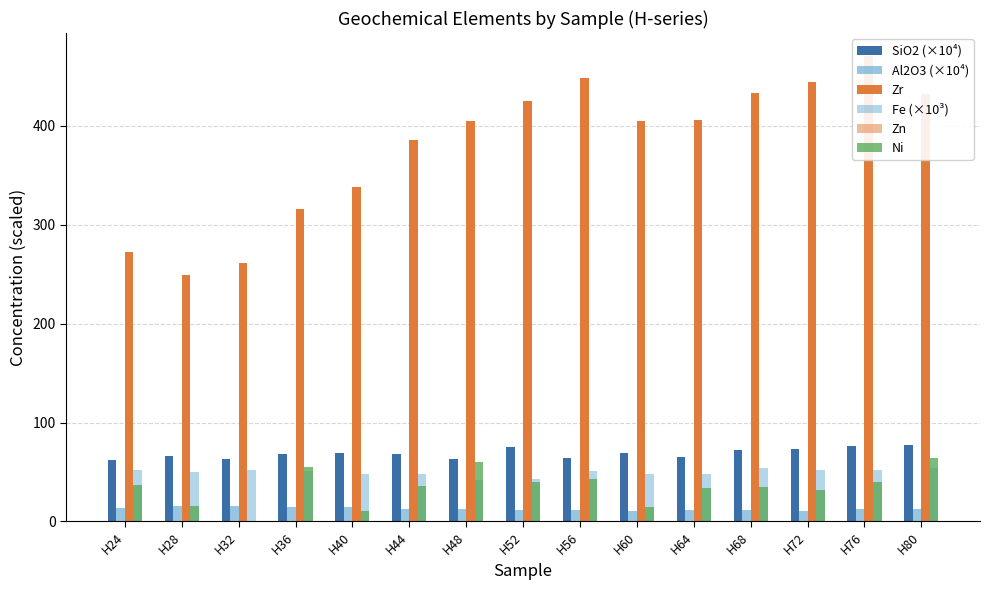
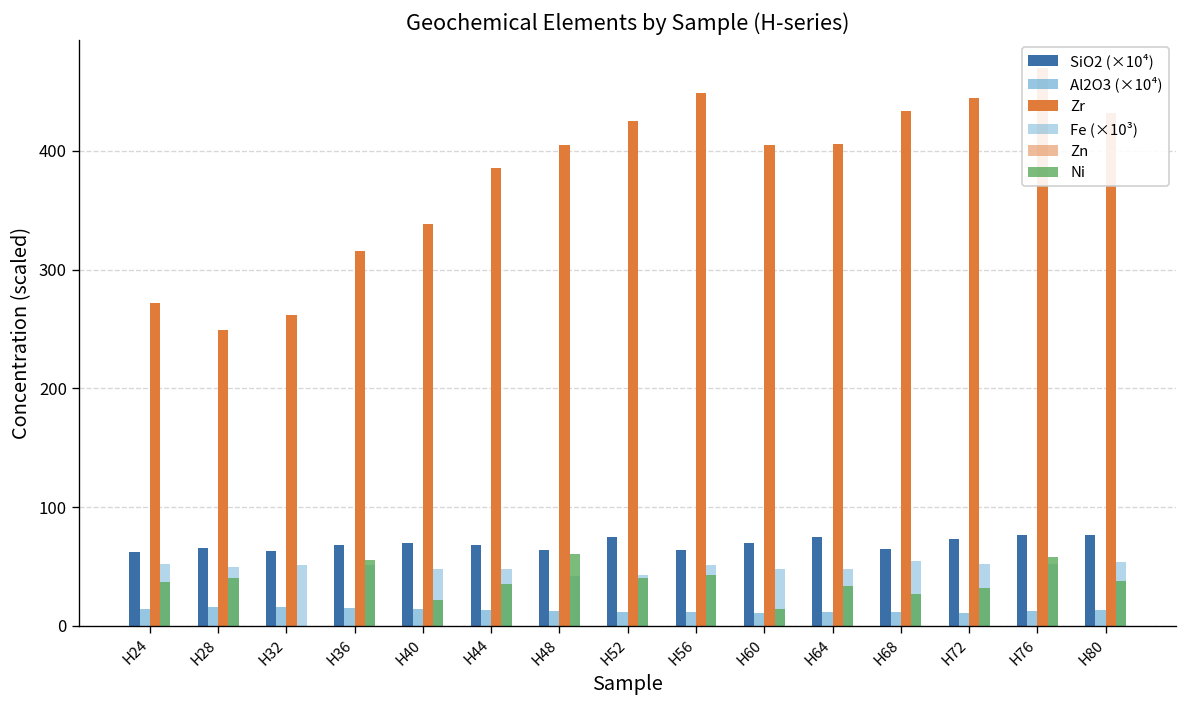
  {
    "SiO2 (×10⁴)": {
      "H24": 60,
      "H28": 70,
      "H32": 60,
      "H36": 70,
      "H40": 70,
      "H44": 70,
      "H48": 60,
      "H52": 70,
      "H56": 60,
      "H60": 70,
-     "H64": 66,
-     "H68": 70,
+     "H64": 74,
+     "H68": 60,
      "H72": 70,
      "H76": 80,
      "H80": 80
    },
    "Ni": {
-     "H28": 20,
+     "H28": 40,
      "H32": 0,
      "H36": 60,
-     "H40": 10,
+     "H40": 20,
      "H48": 60,
-     "H68": 35,
-     "H76": 40,
-     "H80": 60
+     "H68": 26,
+     "H76": 60,
+     "H80": 40
    }
  }
